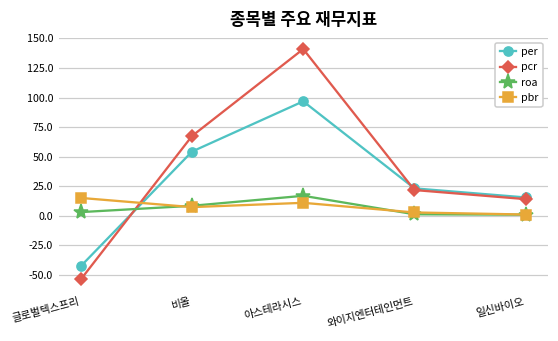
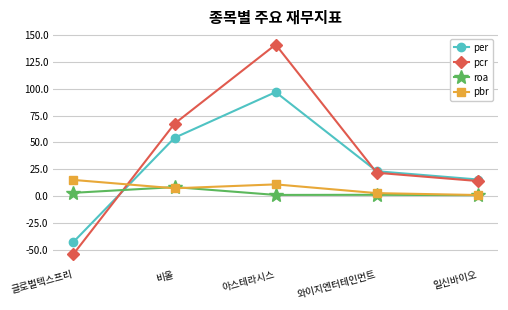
  {
    "per": {
      "글로벌텍스프리": -43,
      "비올": 54,
      "아스테라시스": 97
    },
    "pcr": {
      "글로벌텍스프리": -54,
      "비올": 68,
      "아스테라시스": 141
    },
    "roa": {
      "글로벌텍스프리": 3,
-     "아스테라시스": 17
+     "아스테라시스": 1
    },
    "pbr": {
      "글로벌텍스프리": 15,
      "아스테라시스": 11
    }
  }
